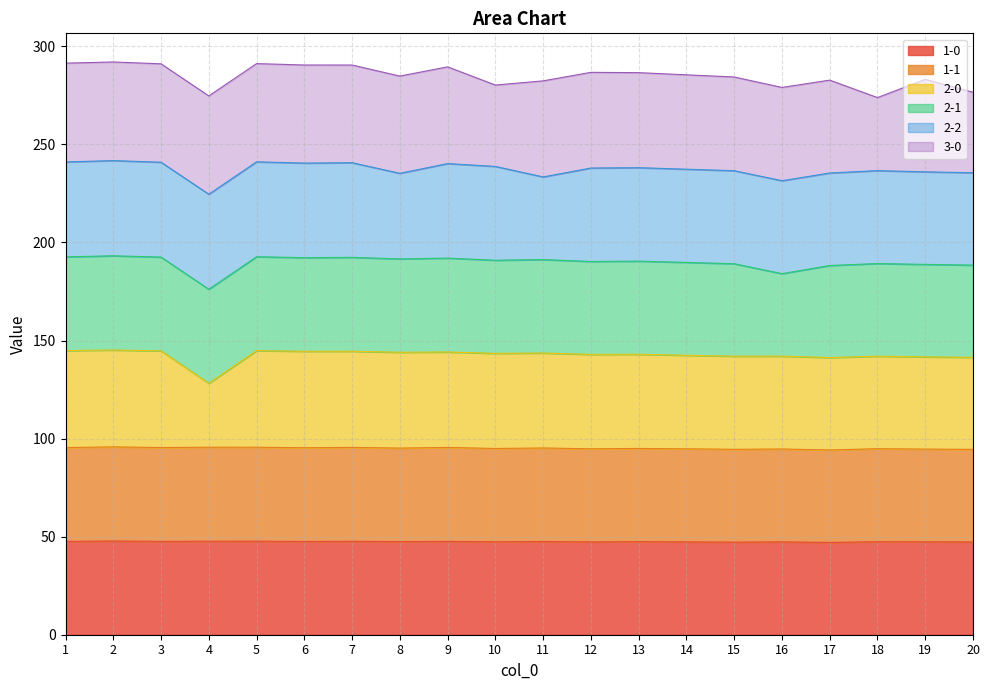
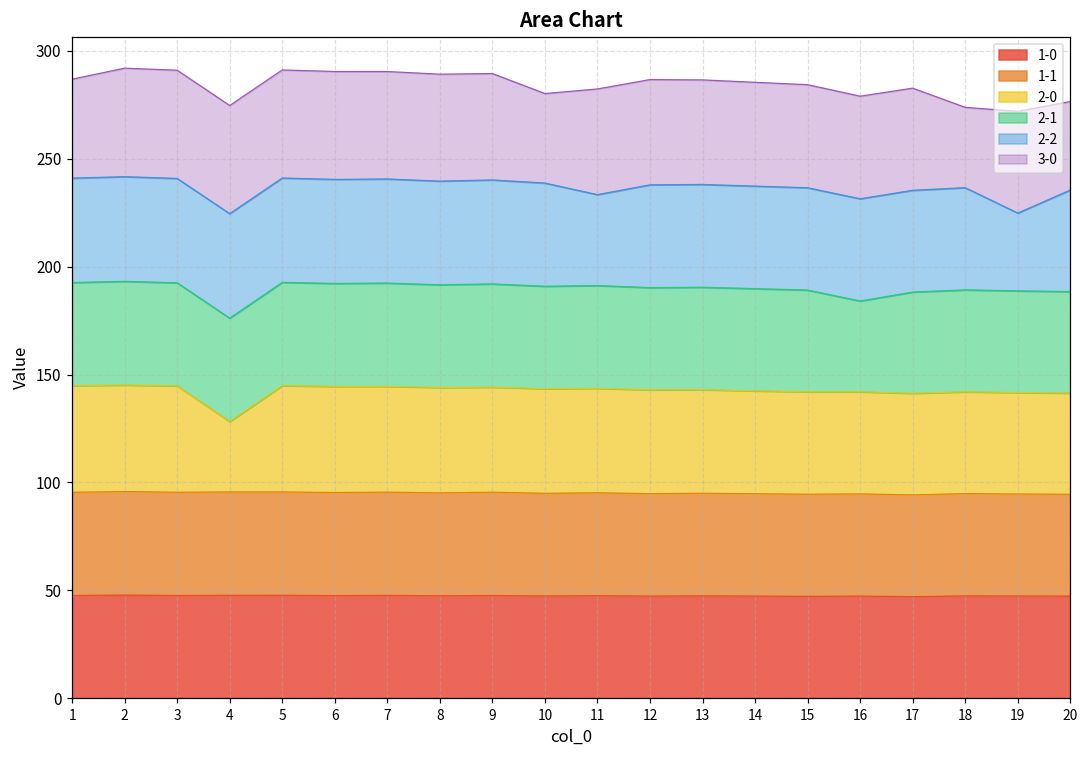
  {
    "2-0": {
      "1": 49,
      "2": 49,
      "3": 49,
      "4": 33,
      "5": 49,
      "6": 49,
      "7": 49,
      "8": 49,
      "9": 49,
      "10": 48,
      "11": 48,
      "12": 48,
      "13": 48,
      "14": 48,
      "15": 47,
      "16": 47,
      "17": 47,
      "18": 47,
      "19": 47,
      "20": 47
    },
    "2-1": {
      "1": 48,
      "2": 48,
      "3": 48,
      "4": 48,
      "5": 48,
      "6": 48,
      "7": 48,
      "8": 48,
      "9": 48,
      "10": 47,
      "11": 48,
      "12": 47,
      "13": 47,
      "14": 47,
      "15": 47,
      "16": 42,
      "17": 47,
      "18": 47,
      "19": 47,
      "20": 47
    },
    "2-2": {
      "1": 48,
      "2": 49,
      "3": 48,
      "4": 48,
      "5": 48,
      "6": 48,
      "7": 48,
-     "8": 44,
+     "8": 48,
      "9": 48,
      "10": 48,
      "11": 42,
      "12": 48,
      "13": 48,
      "14": 48,
      "15": 47,
      "16": 47,
      "17": 47,
      "18": 47,
-     "19": 47,
+     "19": 36,
      "20": 47
    },
    "3-0": {
-     "1": 50,
+     "1": 46,
      "2": 50,
      "3": 50,
      "4": 50,
      "5": 50,
      "6": 50,
      "7": 50,
      "8": 50,
      "9": 49,
      "10": 41,
      "11": 49,
      "12": 49,
      "13": 48,
      "14": 48,
      "15": 48,
      "16": 48,
      "17": 47,
      "18": 37,
      "20": 41
    }
  }
